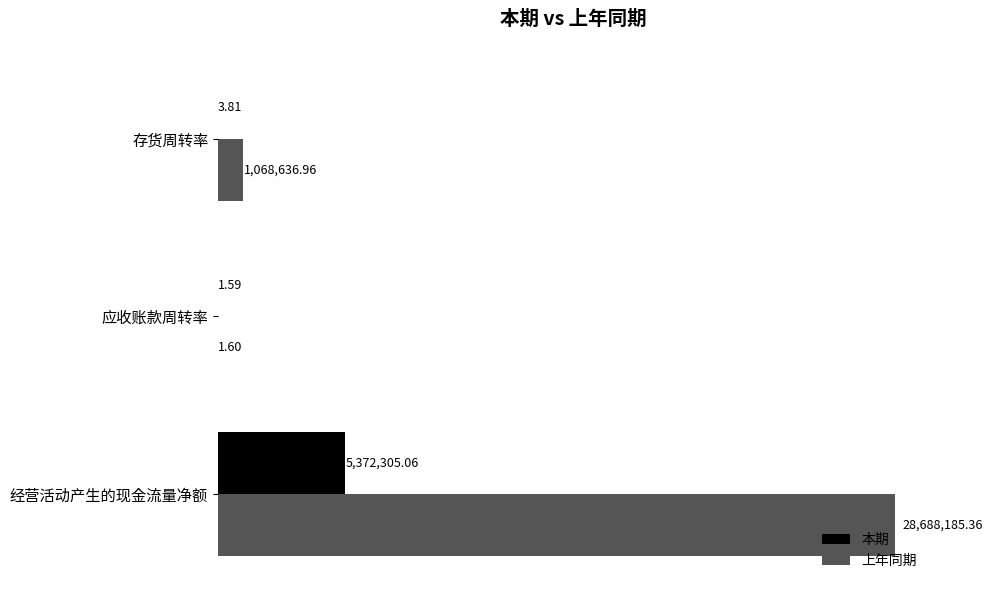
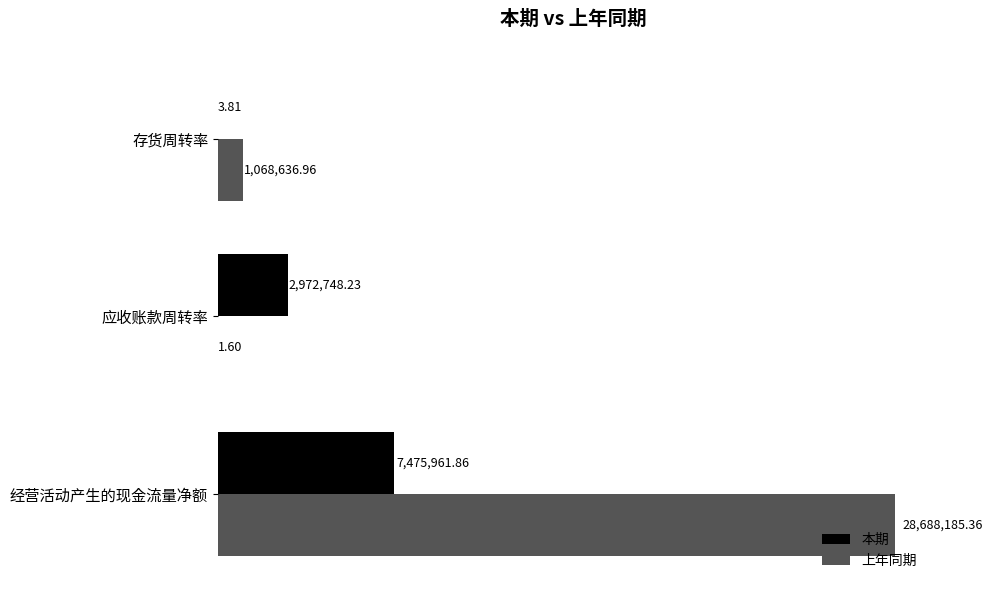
  {
    "本期": {
      "存货周转率": "3.81",
-     "应收账款周转率": "1.59",
-     "经营活动产生的现金流量净额": "5,372,305.06"
+     "应收账款周转率": "2,972,748.23",
+     "经营活动产生的现金流量净额": "7,475,961.86"
    },
    "上年同期": {
      "存货周转率": "1,068,636.96",
      "应收账款周转率": "1.60",
      "经营活动产生的现金流量净额": "28,688,185.36"
    }
  }
